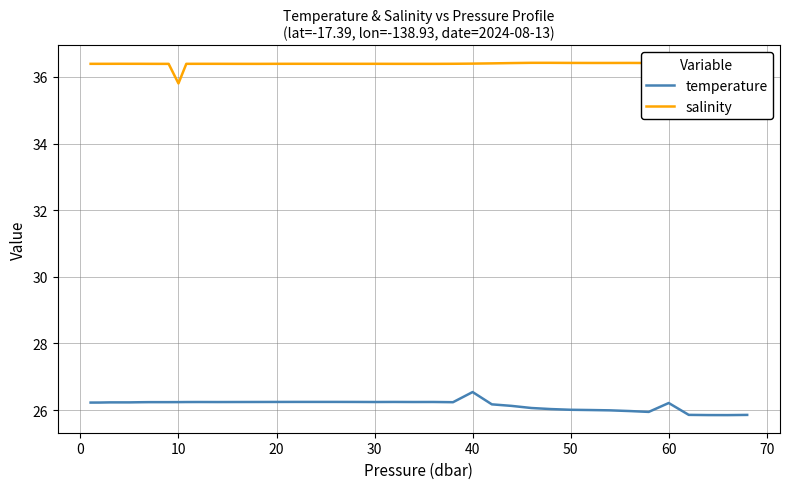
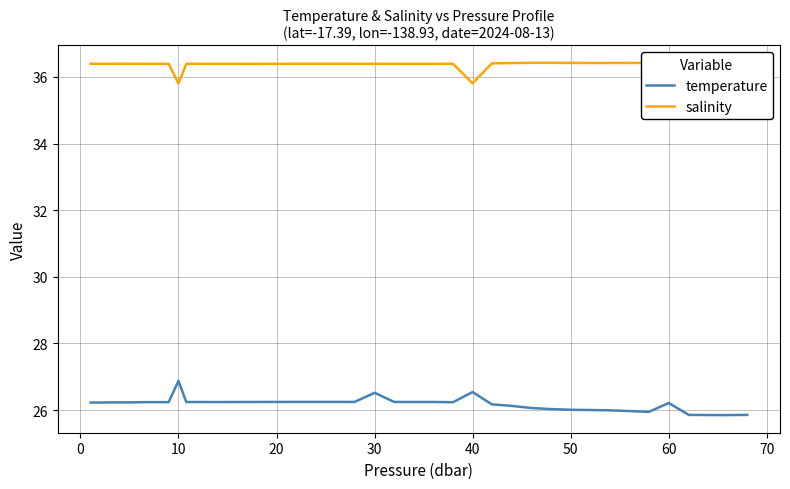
  {
    "temperature": {
-     "10": 26.2,
+     "10": 26.9,
      "20": 26.2,
-     "30": 26.2,
+     "30": 26.5,
      "40": 26.5,
      "50": 26.0,
      "60": 26.2
    },
    "salinity": {
      "10": 35.8,
      "20": 36.4,
      "30": 36.4,
-     "40": 36.4,
+     "40": 35.8,
      "50": 36.4
    }
  }
